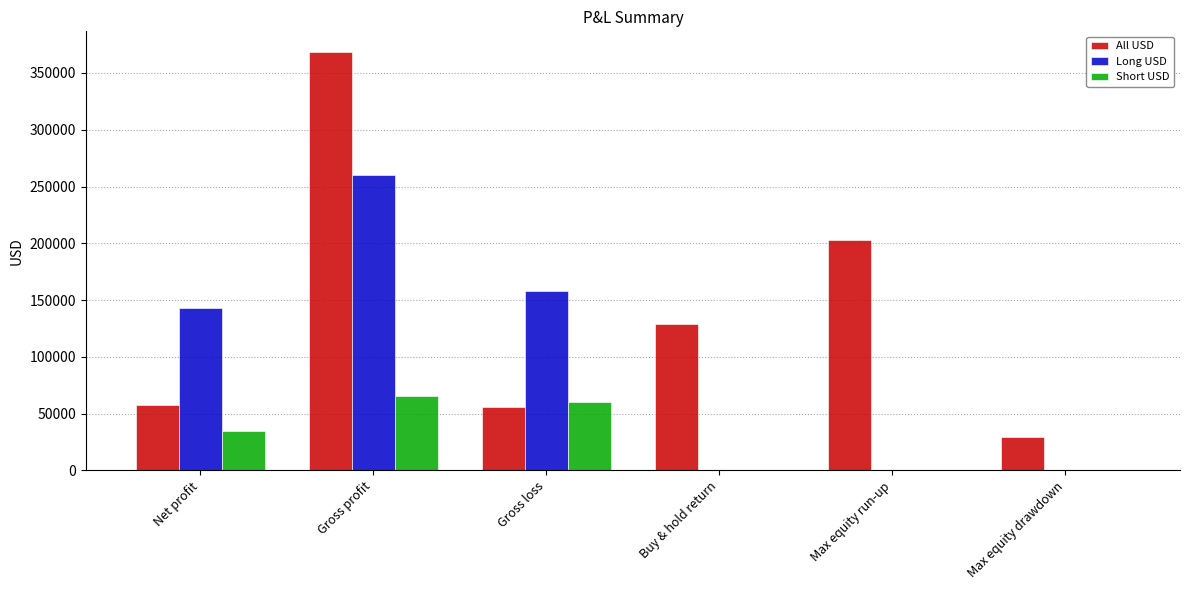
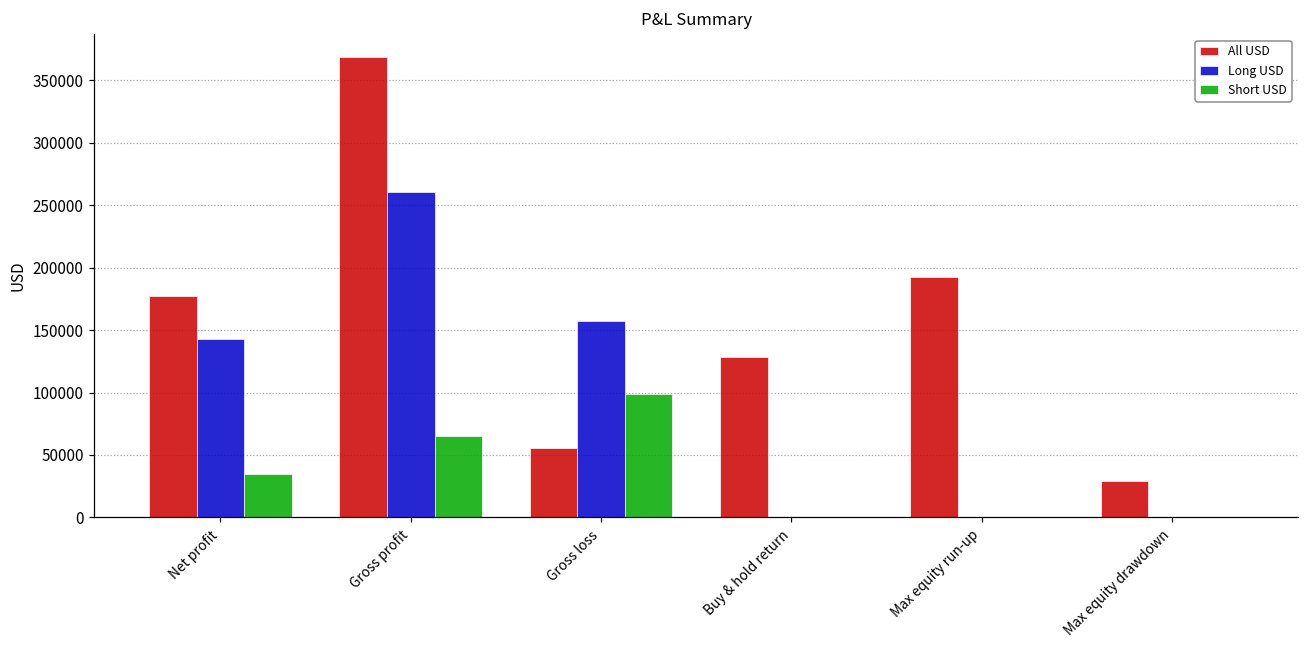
  {
    "All USD": {
-     "Net profit": 58000,
+     "Net profit": 178000,
      "Gross profit": 368000,
      "Gross loss": 55000,
      "Buy & hold return": 129000,
-     "Max equity run-up": 203000,
+     "Max equity run-up": 192000,
      "Max equity drawdown": 29000
    },
    "Long USD": {
      "Net profit": 143000,
      "Gross profit": 260000,
      "Gross loss": 158000,
      "Buy & hold return": 0,
      "Max equity run-up": 0,
      "Max equity drawdown": 0
    },
    "Short USD": {
      "Net profit": 35000,
      "Gross profit": 65000,
-     "Gross loss": 61000,
+     "Gross loss": 99000,
      "Buy & hold return": 0,
      "Max equity run-up": 0,
      "Max equity drawdown": 0
    }
  }
